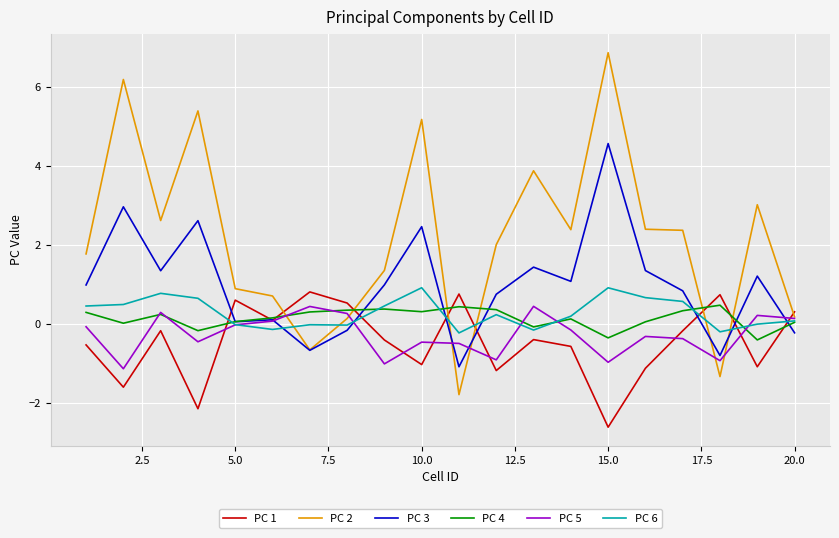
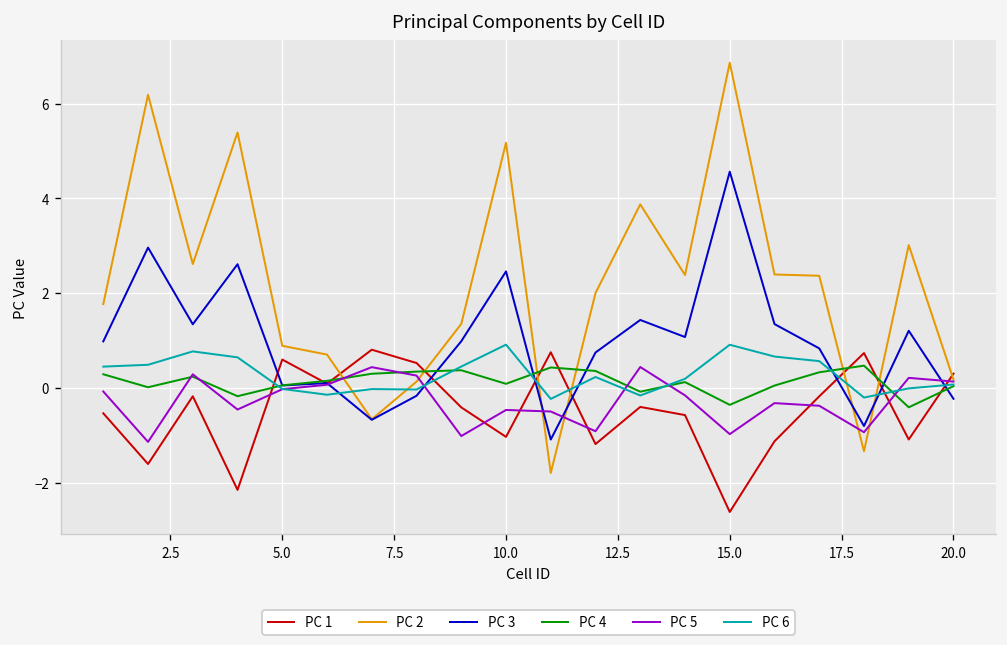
  {
    "PC 1": {
      "5.0": 0.6,
      "10.0": -1.0,
      "15.0": -2.6,
      "20.0": 0.3
    },
    "PC 2": {
      "5.0": 0.9,
      "10.0": 5.2,
      "15.0": 6.9
    },
    "PC 3": {
      "10.0": 2.5,
      "15.0": 4.6,
      "20.0": -0.2
    },
    "PC 4": {
-     "10.0": 0.3,
+     "10.0": 0.1,
      "15.0": -0.4
    },
    "PC 5": {
      "10.0": -0.5,
      "15.0": -1.0
    },
    "PC 6": {
      "10.0": 0.9,
      "15.0": 0.9
    }
  }
